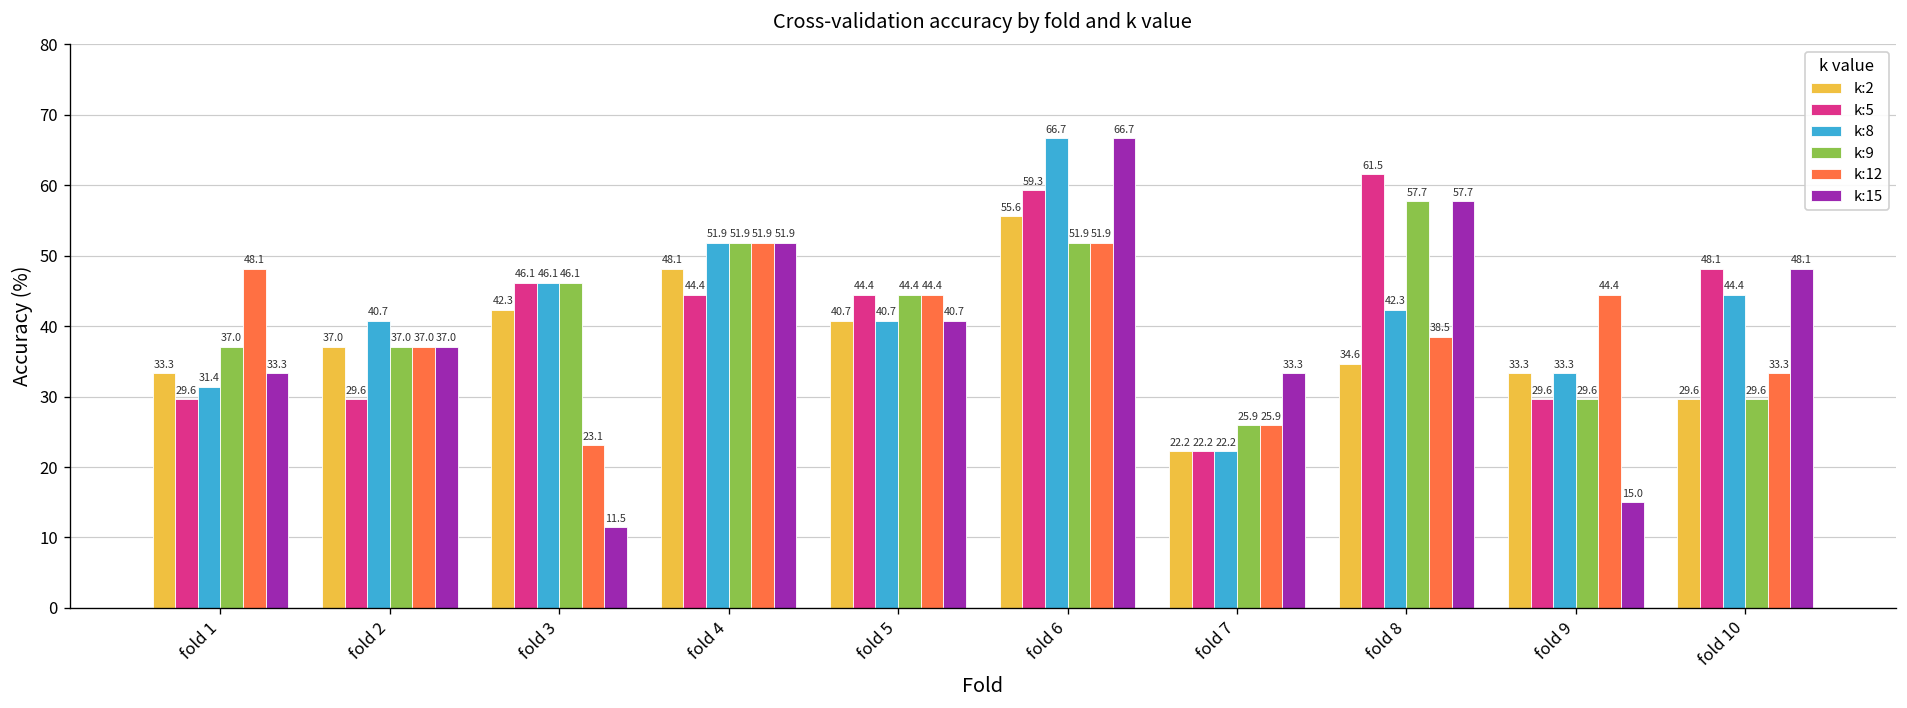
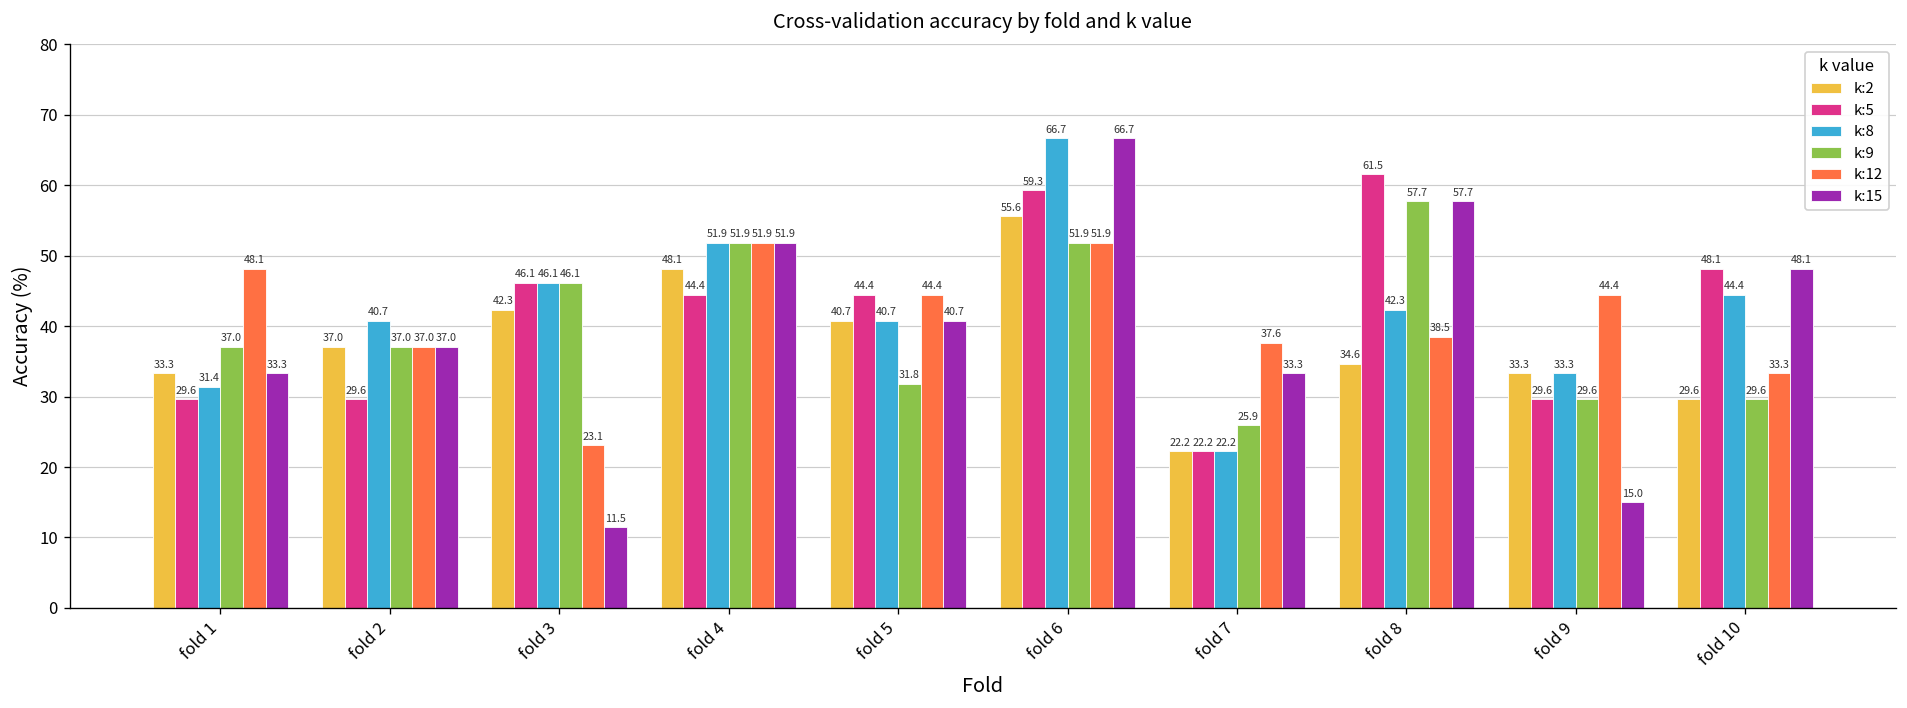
  {
    "k:2": {
      "fold 1": 33.3,
      "fold 2": 37.0,
      "fold 3": 42.3,
      "fold 4": 48.1,
      "fold 5": 40.7,
      "fold 6": 55.6,
      "fold 7": 22.2,
      "fold 8": 34.6,
      "fold 9": 33.3,
      "fold 10": 29.6
    },
    "k:5": {
      "fold 1": 29.6,
      "fold 2": 29.6,
      "fold 3": 46.1,
      "fold 4": 44.4,
      "fold 5": 44.4,
      "fold 6": 59.3,
      "fold 7": 22.2,
      "fold 8": 61.5,
      "fold 9": 29.6,
      "fold 10": 48.1
    },
    "k:8": {
      "fold 1": 31.4,
      "fold 2": 40.7,
      "fold 3": 46.1,
      "fold 4": 51.9,
      "fold 5": 40.7,
      "fold 6": 66.7,
      "fold 7": 22.2,
      "fold 8": 42.3,
      "fold 9": 33.3,
      "fold 10": 44.4
    },
    "k:9": {
      "fold 1": 37.0,
      "fold 2": 37.0,
      "fold 3": 46.1,
      "fold 4": 51.9,
-     "fold 5": 44.4,
+     "fold 5": 31.8,
      "fold 6": 51.9,
      "fold 7": 25.9,
      "fold 8": 57.7,
      "fold 9": 29.6,
      "fold 10": 29.6
    },
    "k:12": {
      "fold 1": 48.1,
      "fold 2": 37.0,
      "fold 3": 23.1,
      "fold 4": 51.9,
      "fold 5": 44.4,
      "fold 6": 51.9,
-     "fold 7": 25.9,
+     "fold 7": 37.6,
      "fold 8": 38.5,
      "fold 9": 44.4,
      "fold 10": 33.3
    },
    "k:15": {
      "fold 1": 33.3,
      "fold 2": 37.0,
      "fold 3": 11.5,
      "fold 4": 51.9,
      "fold 5": 40.7,
      "fold 6": 66.7,
      "fold 7": 33.3,
      "fold 8": 57.7,
      "fold 9": 15.0,
      "fold 10": 48.1
    }
  }
